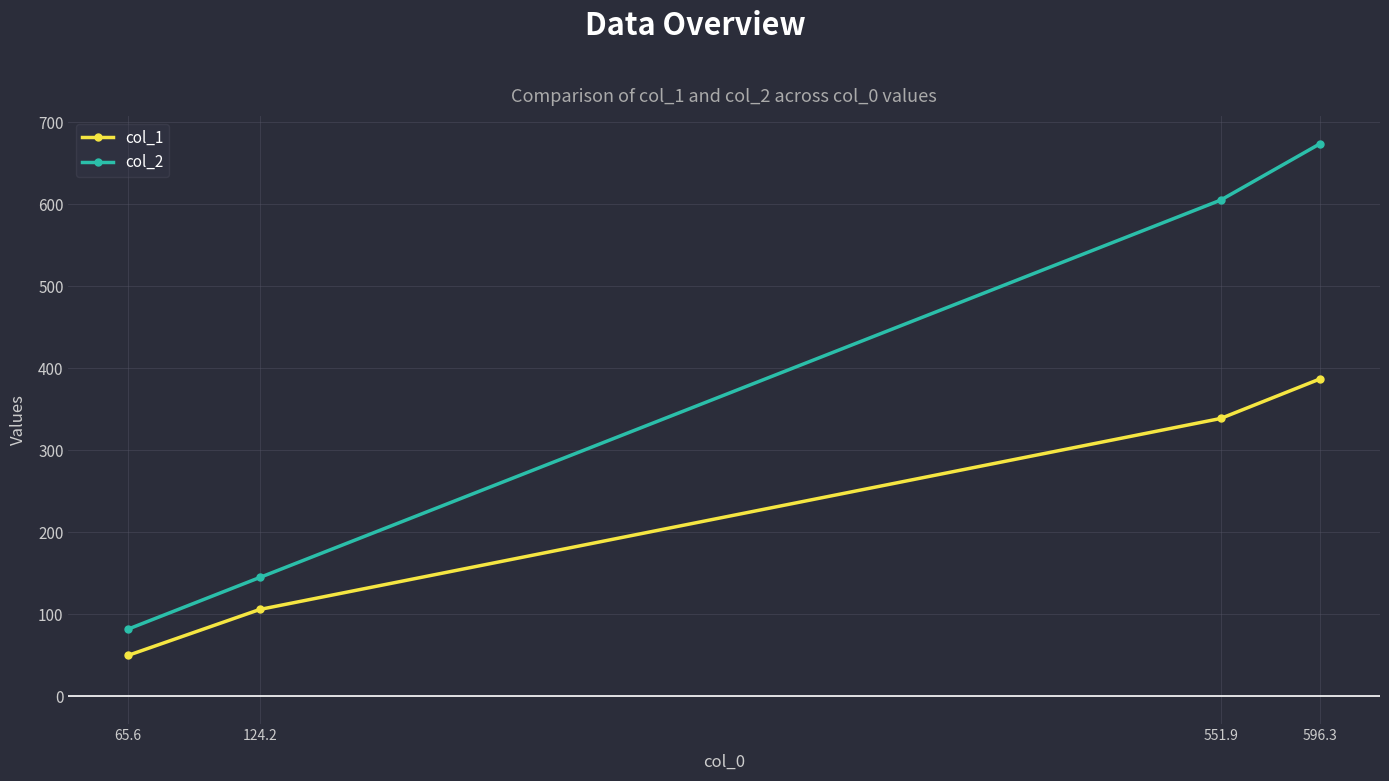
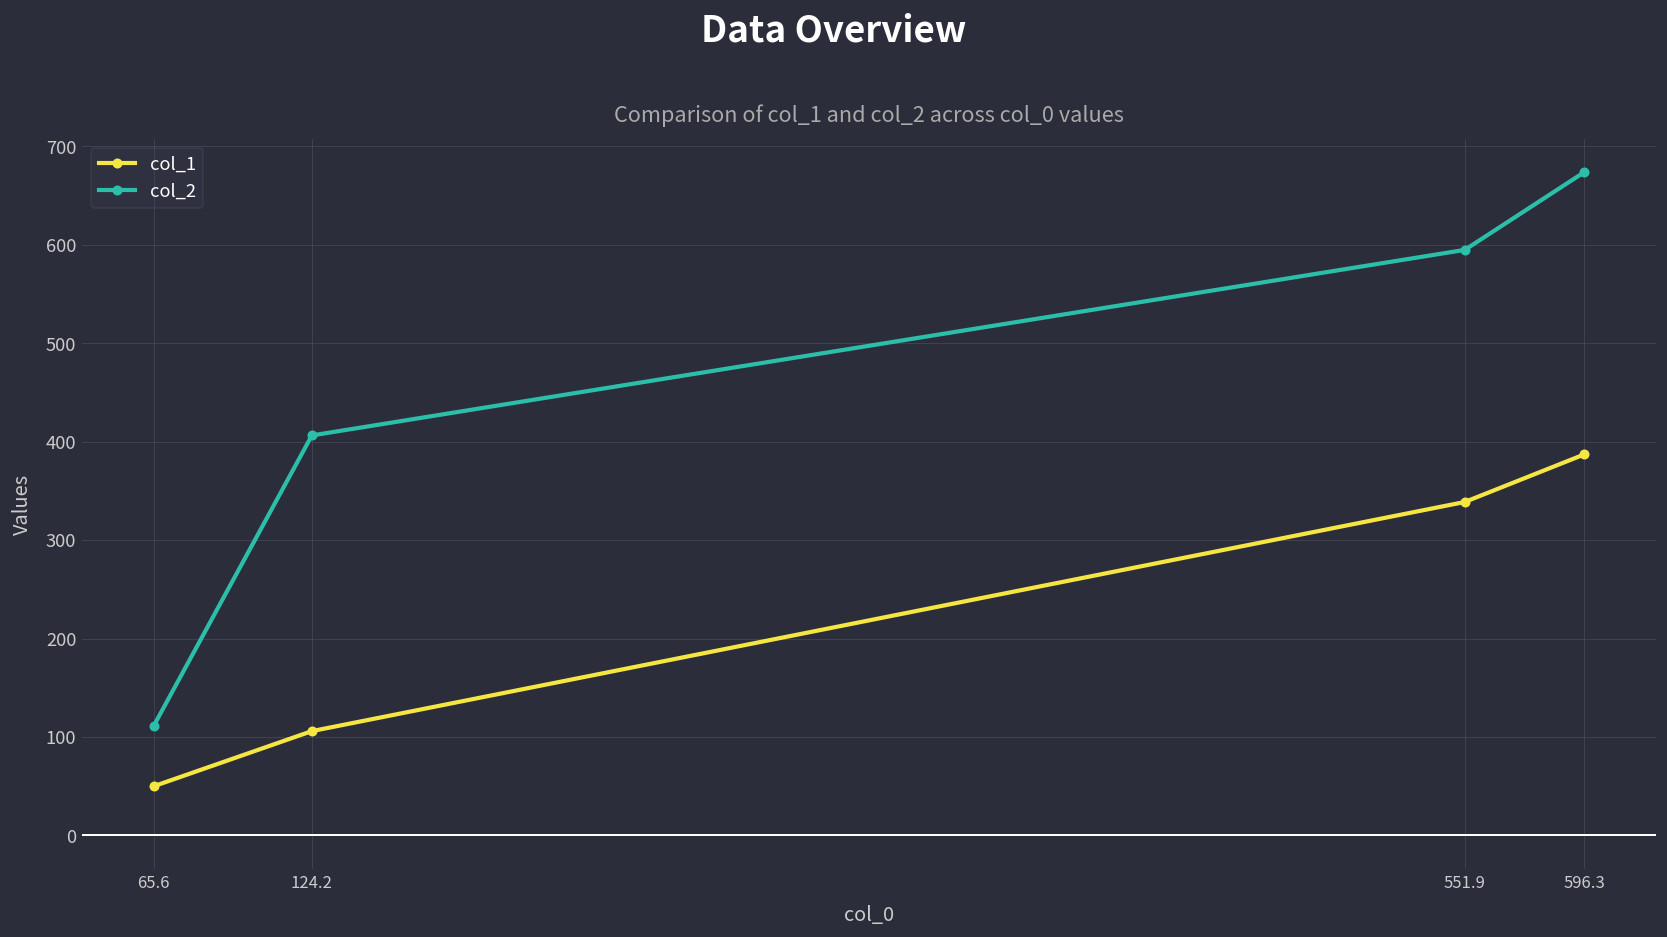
  {
    "col_1": {
      "65.6": 50,
      "124.2": 110,
      "551.9": 340,
      "596.3": 390
    },
    "col_2": {
-     "65.6": 80,
-     "124.2": 150,
-     "551.9": 610,
+     "65.6": 110,
+     "124.2": 410,
+     "551.9": 590,
      "596.3": 670
    }
  }
